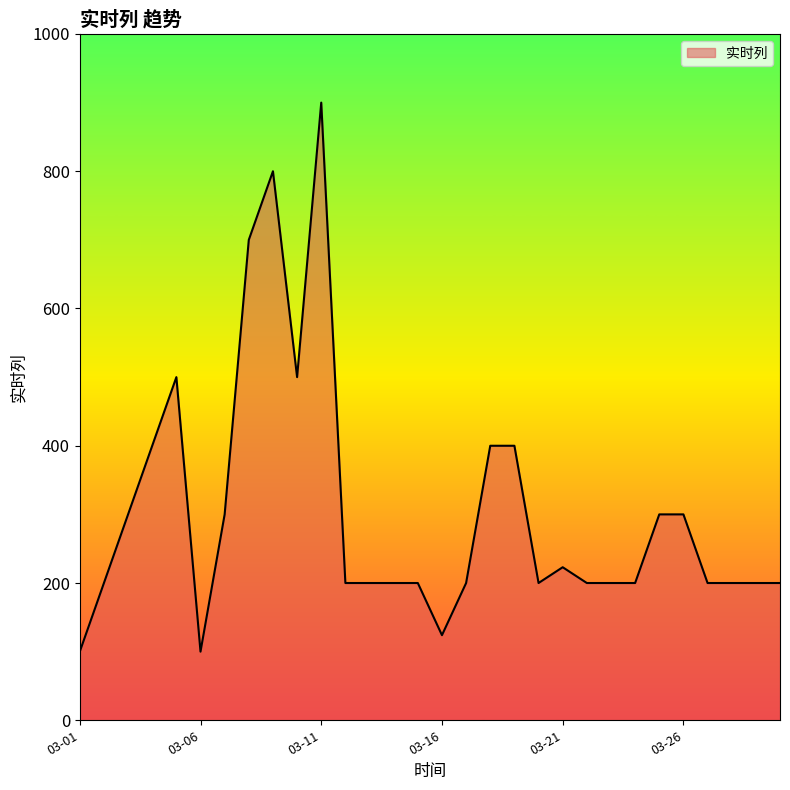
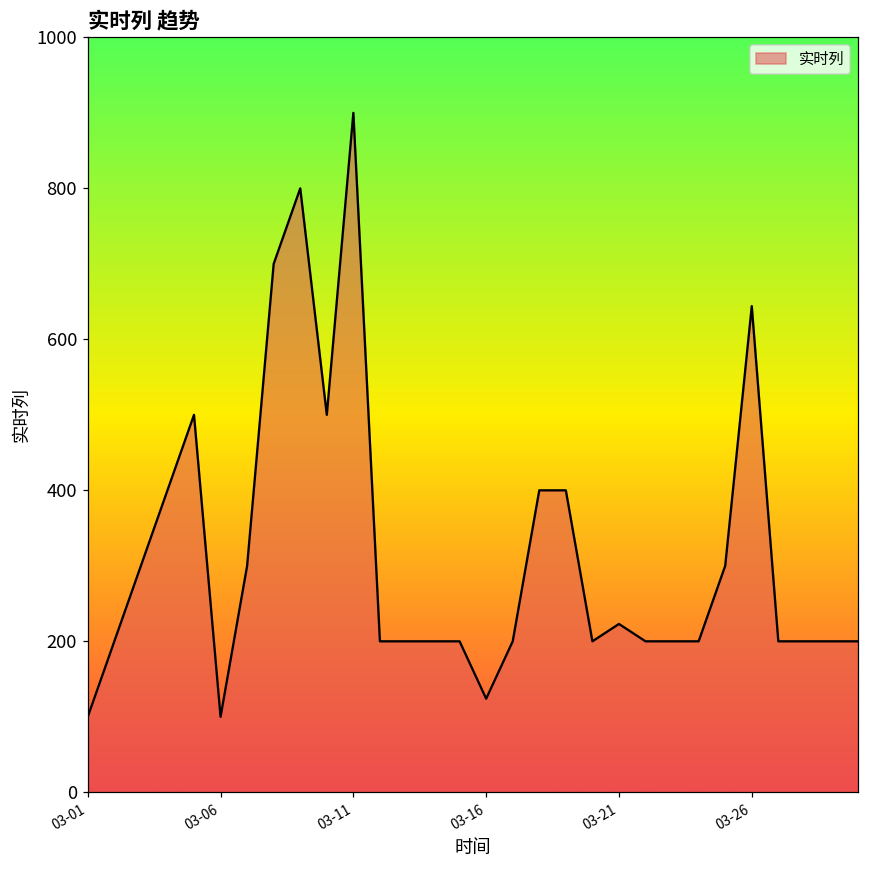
  {
    "03-01": 100,
    "03-06": 100,
    "03-11": 900,
    "03-16": 120,
    "03-21": 220,
-   "03-26": 300
+   "03-26": 640
  }
